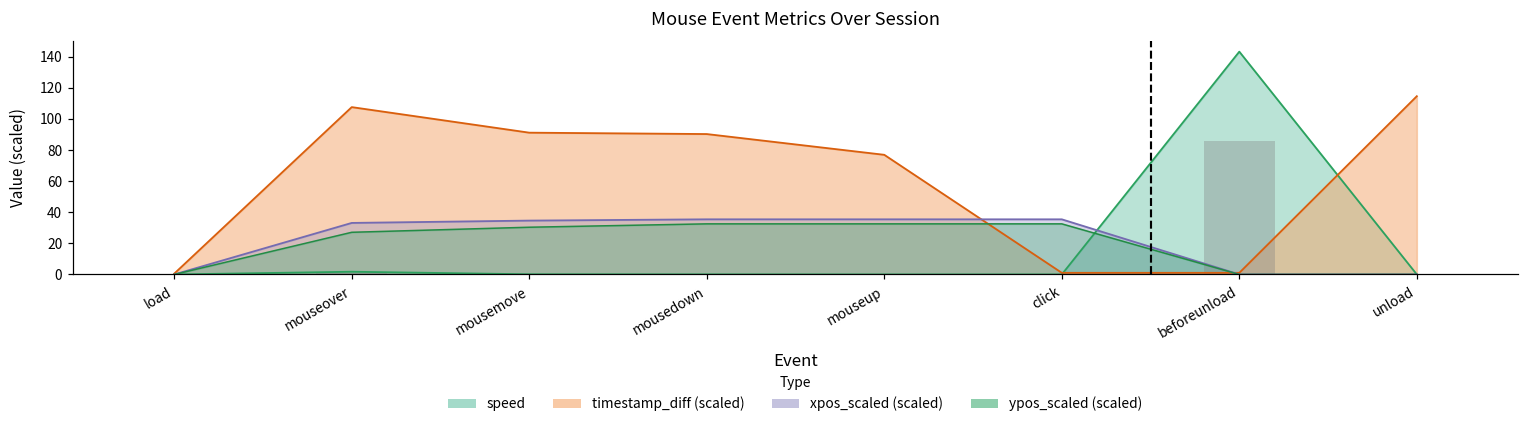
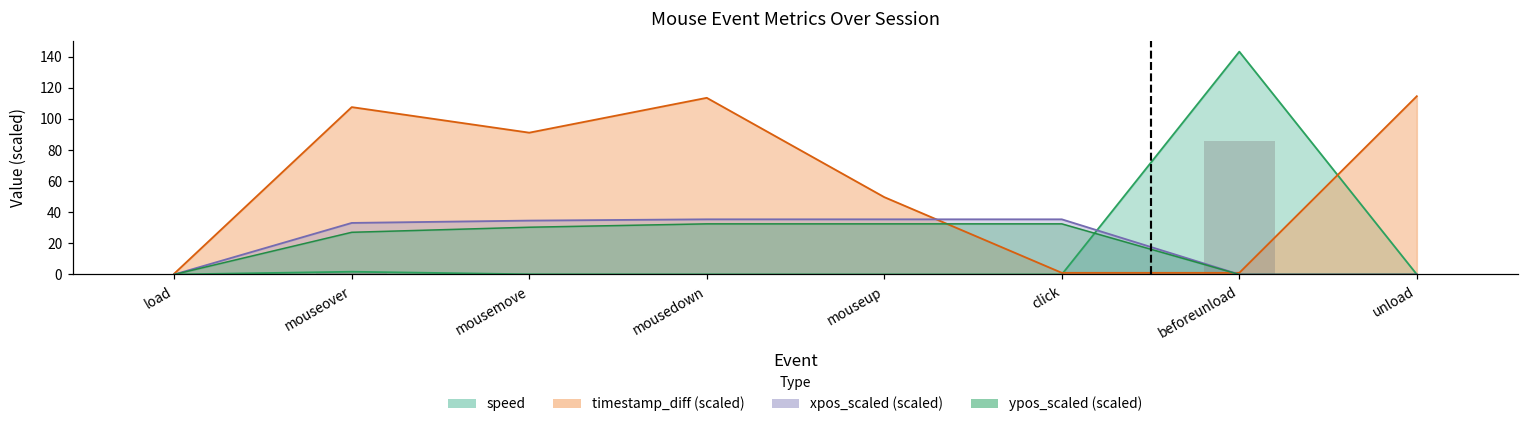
  {
    "timestamp_diff (scaled)": {
      "mouseover": 108,
      "mousemove": 91,
-     "mousedown": 90,
-     "mouseup": 77,
+     "mousedown": 113,
+     "mouseup": 50,
      "unload": 115
    }
  }
